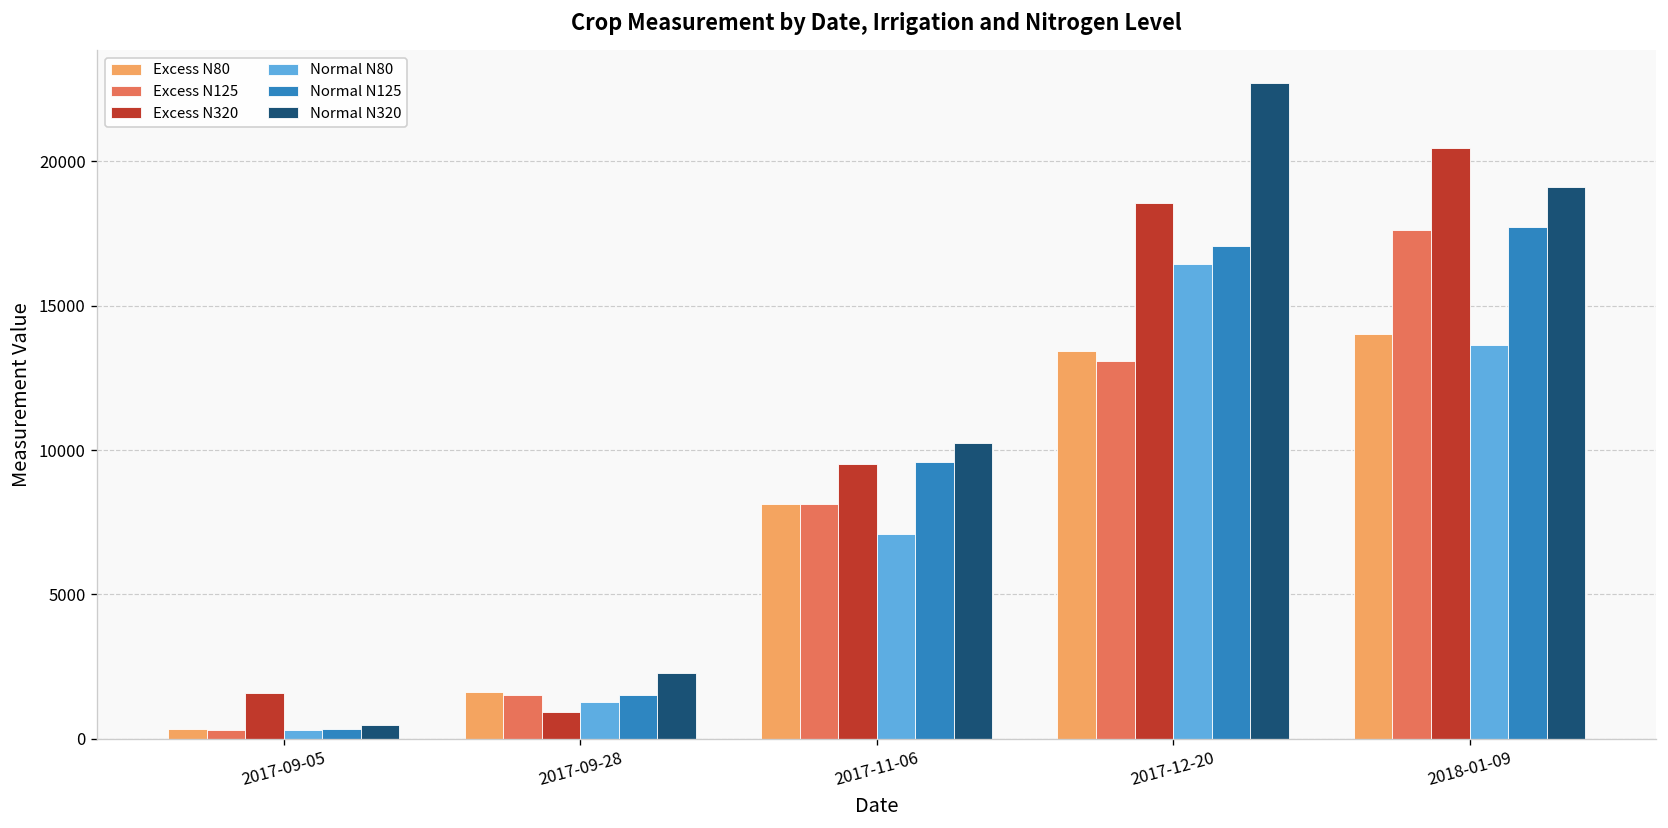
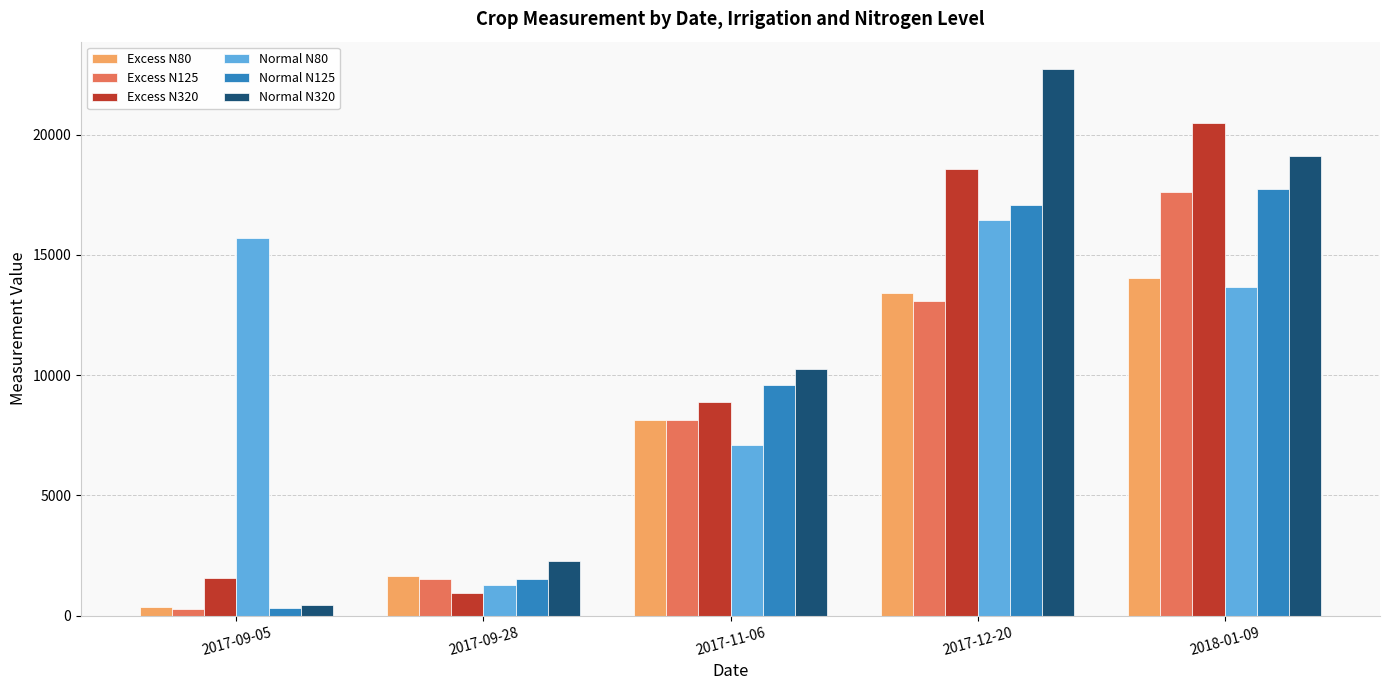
  {
    "Excess N320": {
      "2017-09-05": 1600,
      "2017-09-28": 900,
-     "2017-11-06": 9500,
+     "2017-11-06": 8900,
      "2017-12-20": 18600,
      "2018-01-09": 20500
    },
    "Normal N80": {
-     "2017-09-05": 300,
+     "2017-09-05": 15700,
      "2017-09-28": 1300,
      "2017-11-06": 7100,
      "2017-12-20": 16500,
      "2018-01-09": 13600
    },
    "Normal N125": {
      "2017-09-05": 300,
      "2017-09-28": 1500,
      "2017-11-06": 9600,
      "2017-12-20": 17100,
      "2018-01-09": 17700
    },
    "Normal N320": {
      "2017-09-05": 500,
      "2017-09-28": 2300,
      "2017-11-06": 10300,
      "2017-12-20": 22700,
      "2018-01-09": 19100
    }
  }
